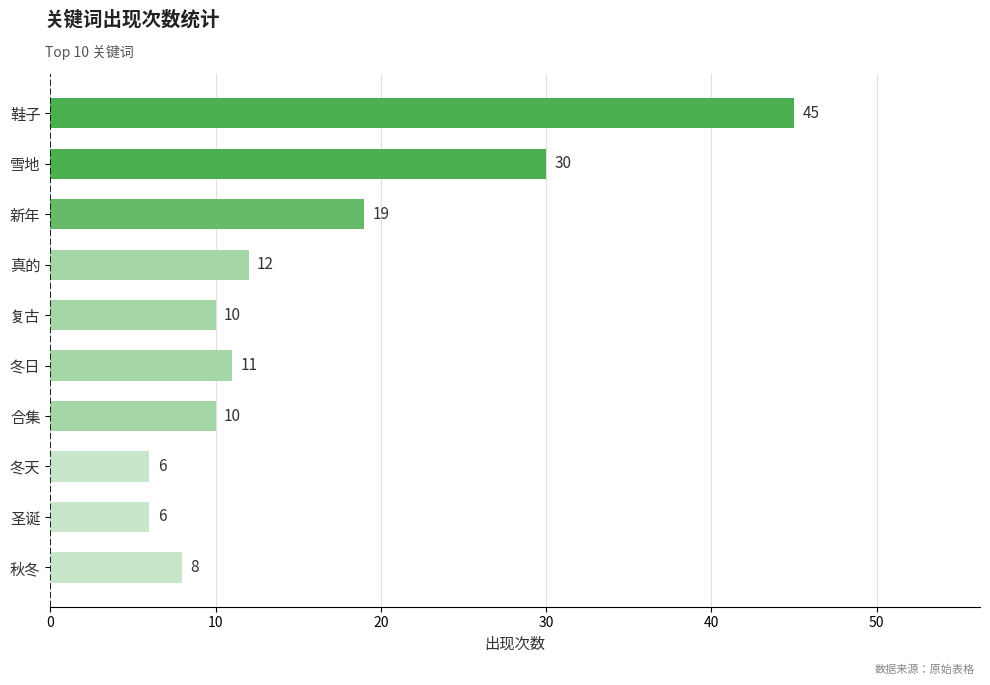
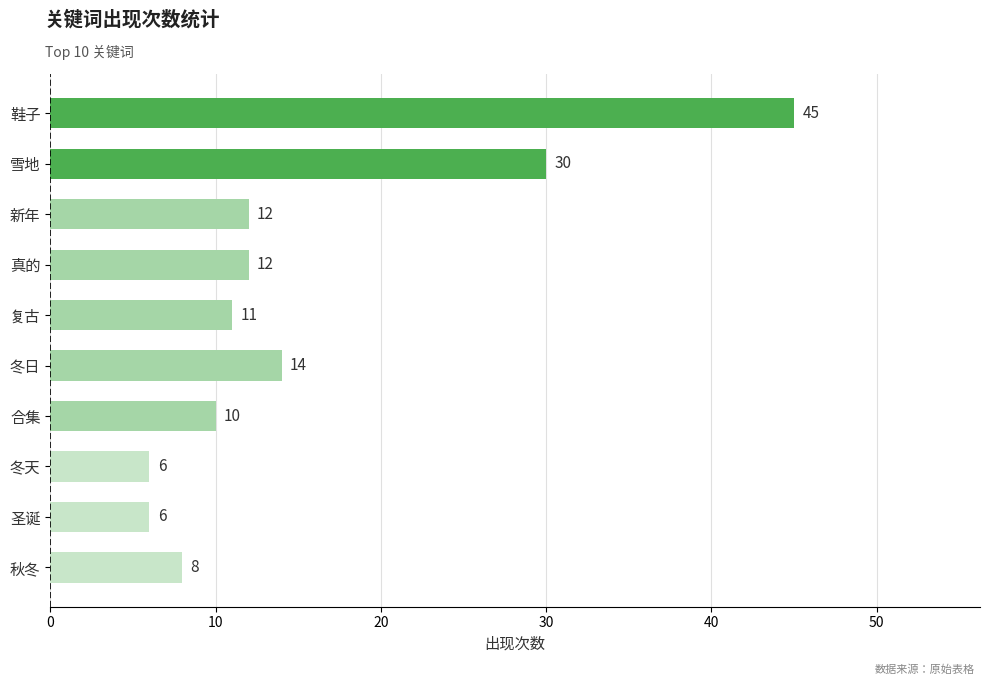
  {
    "鞋子": 45,
    "雪地": 30,
-   "新年": 19,
+   "新年": 12,
    "真的": 12,
-   "复古": 10,
-   "冬日": 11,
+   "复古": 11,
+   "冬日": 14,
    "合集": 10,
    "冬天": 6,
    "圣诞": 6,
    "秋冬": 8
  }
